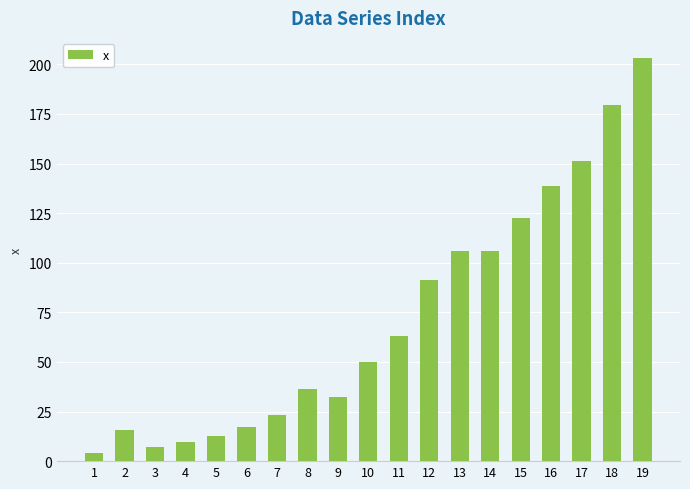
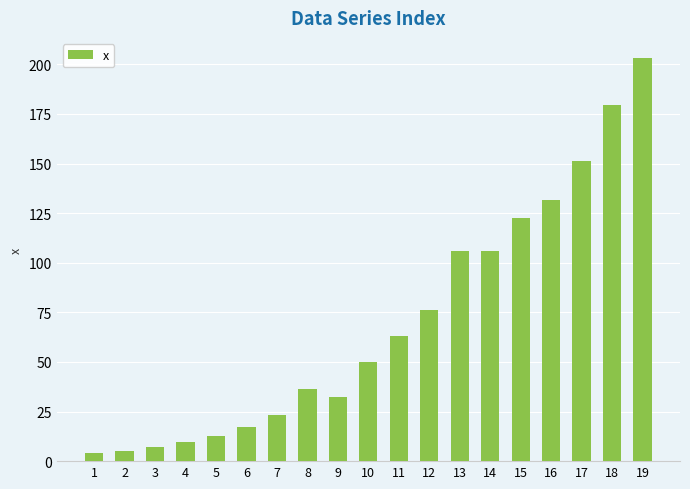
  {
    "1": 4,
-   "2": 16,
+   "2": 5,
    "3": 7,
    "4": 10,
    "5": 13,
    "6": 17,
    "7": 23,
    "8": 37,
    "9": 33,
    "10": 50,
    "11": 63,
-   "12": 91,
+   "12": 76,
    "13": 106,
    "14": 106,
    "15": 123,
-   "16": 139,
+   "16": 132,
    "17": 151,
    "18": 179,
    "19": 203
  }
